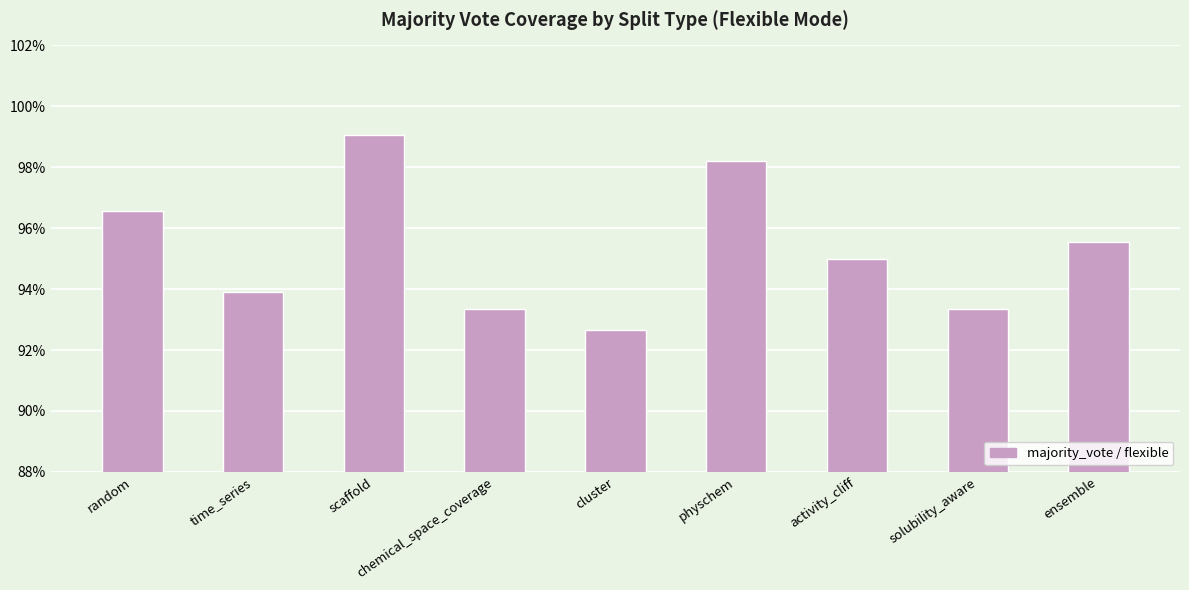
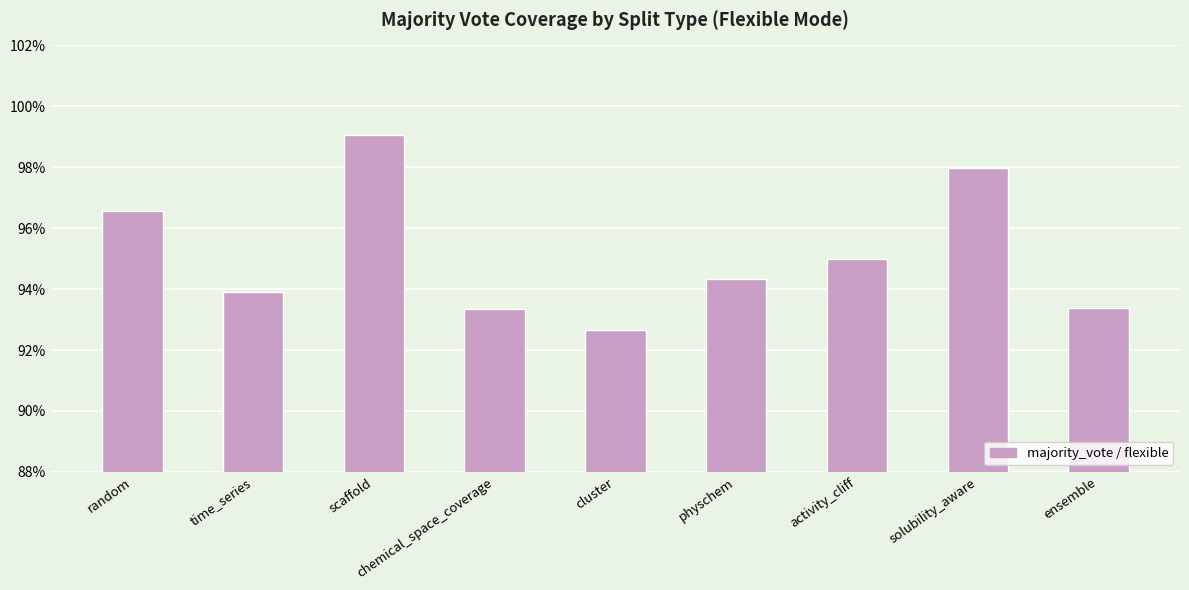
  {
    "random": "96.6%",
    "time_series": "93.9%",
    "scaffold": "99.1%",
    "chemical_space_coverage": "93.3%",
    "cluster": "92.7%",
-   "physchem": "98.2%",
+   "physchem": "94.3%",
    "activity_cliff": "95.0%",
-   "solubility_aware": "93.3%",
-   "ensemble": "95.6%"
+   "solubility_aware": "98.0%",
+   "ensemble": "93.4%"
  }
